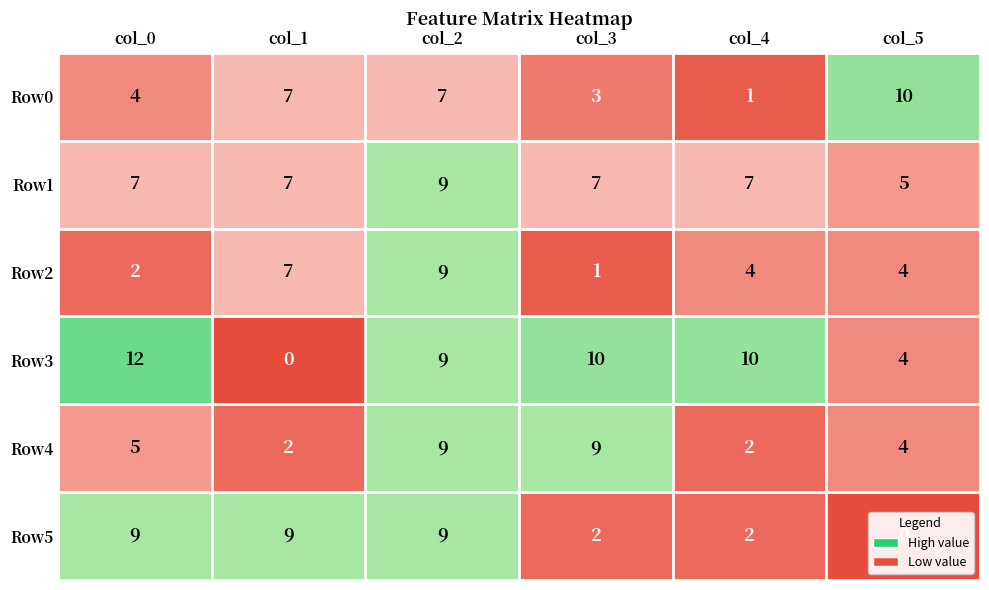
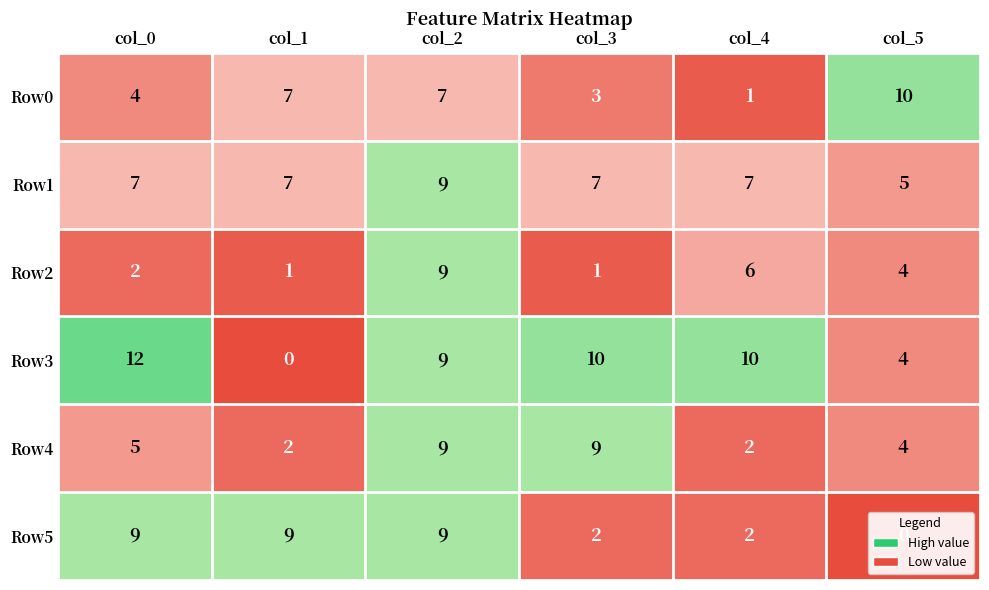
  {
    "Row0": {
      "col_0": 4,
      "col_1": 7,
      "col_2": 7,
      "col_3": 3,
      "col_4": 1,
      "col_5": 10
    },
    "Row1": {
      "col_0": 7,
      "col_1": 7,
      "col_2": 9,
      "col_3": 7,
      "col_4": 7,
      "col_5": 5
    },
    "Row2": {
      "col_0": 2,
-     "col_1": 7,
+     "col_1": 1,
      "col_2": 9,
      "col_3": 1,
-     "col_4": 4,
+     "col_4": 6,
      "col_5": 4
    },
    "Row3": {
      "col_0": 12,
      "col_1": 0,
      "col_2": 9,
      "col_3": 10,
      "col_4": 10,
      "col_5": 4
    },
    "Row4": {
      "col_0": 5,
      "col_1": 2,
      "col_2": 9,
      "col_3": 9,
      "col_4": 2,
      "col_5": 4
    },
    "Row5": {
      "col_0": 9,
      "col_1": 9,
      "col_2": 9,
      "col_3": 2,
      "col_4": 2
    }
  }
